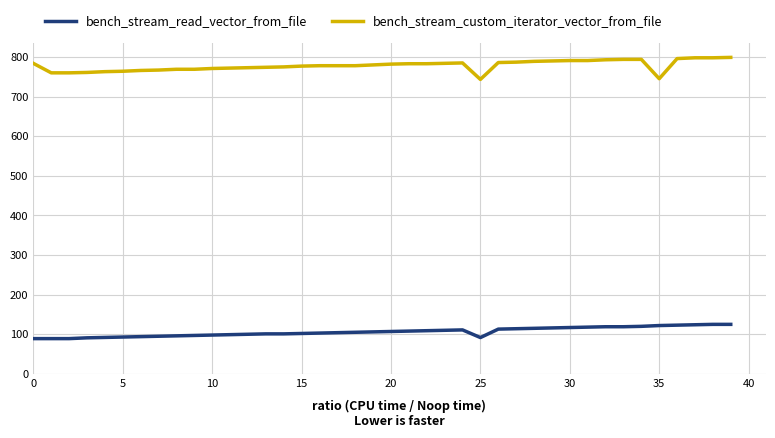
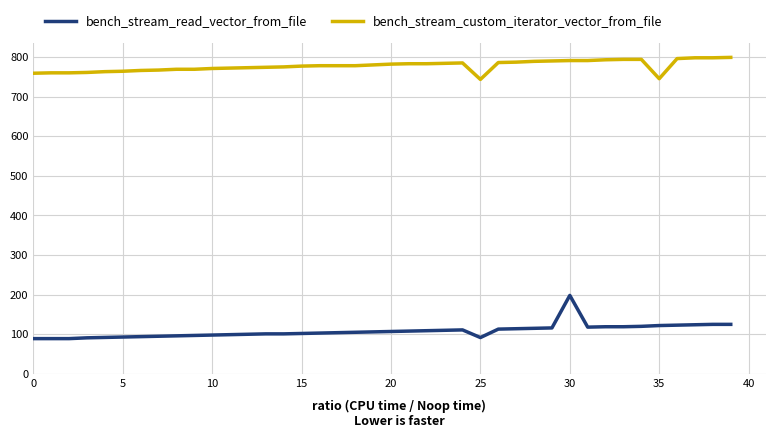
  {
    "bench_stream_read_vector_from_file": {
      "0": 90,
      "5": 90,
      "10": 100,
      "15": 100,
      "20": 110,
      "25": 90,
-     "30": 120,
+     "30": 200,
      "35": 120
    },
    "bench_stream_custom_iterator_vector_from_file": {
-     "0": 780,
+     "0": 760,
      "5": 760,
      "10": 770,
      "15": 780,
      "20": 780,
      "25": 740,
      "30": 790,
      "35": 750
    }
  }
